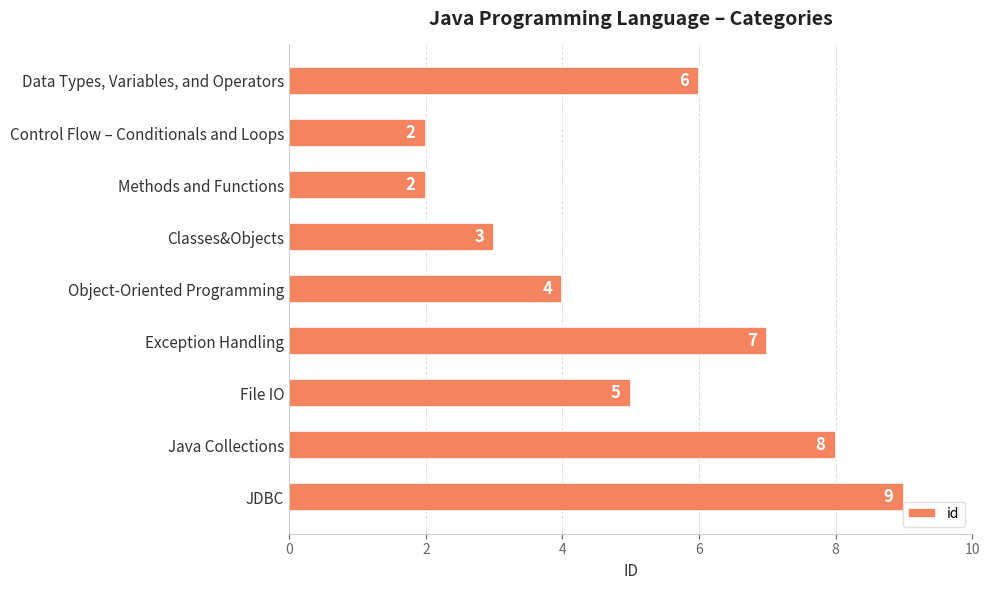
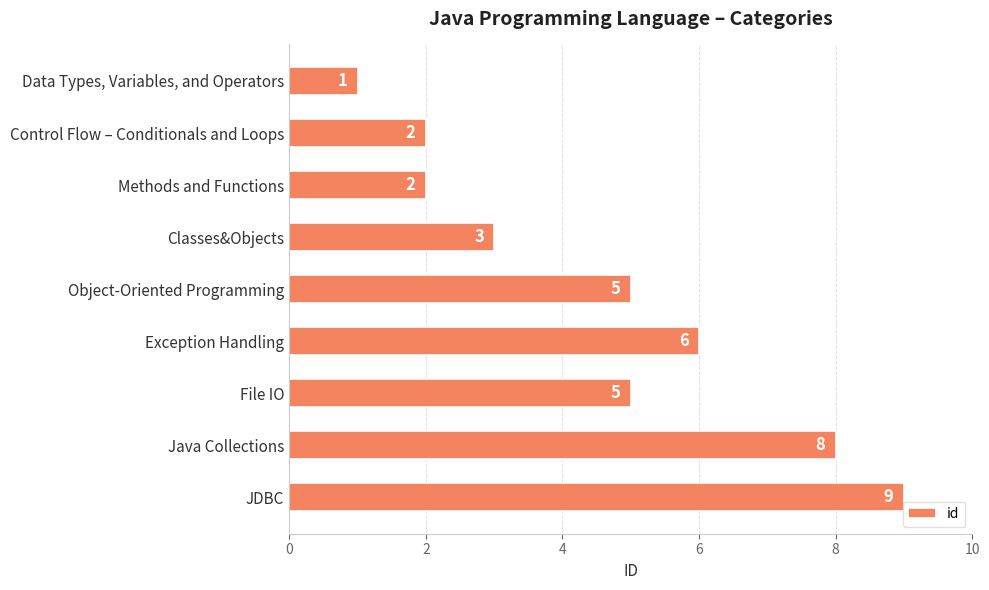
  {
-   "Data Types, Variables, and Operators": 6,
+   "Data Types, Variables, and Operators": 1,
    "Control Flow – Conditionals and Loops": 2,
    "Methods and Functions": 2,
    "Classes&Objects": 3,
-   "Object-Oriented Programming": 4,
-   "Exception Handling": 7,
+   "Object-Oriented Programming": 5,
+   "Exception Handling": 6,
    "File IO": 5,
    "Java Collections": 8,
    "JDBC": 9
  }
